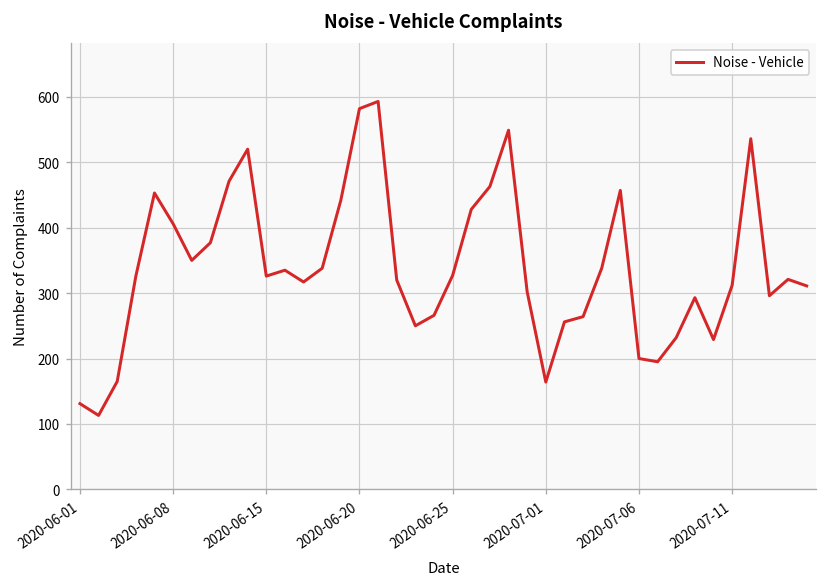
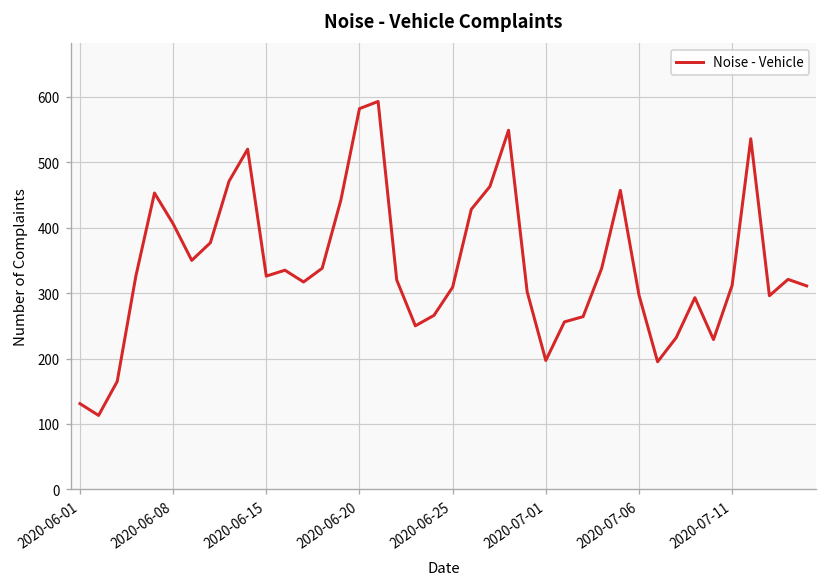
  {
    "2020-06-01": 130,
    "2020-06-08": 410,
    "2020-06-15": 330,
    "2020-06-20": 580,
-   "2020-06-25": 330,
-   "2020-07-01": 160,
-   "2020-07-06": 200,
+   "2020-06-25": 310,
+   "2020-07-01": 200,
+   "2020-07-06": 300,
    "2020-07-11": 310
  }
